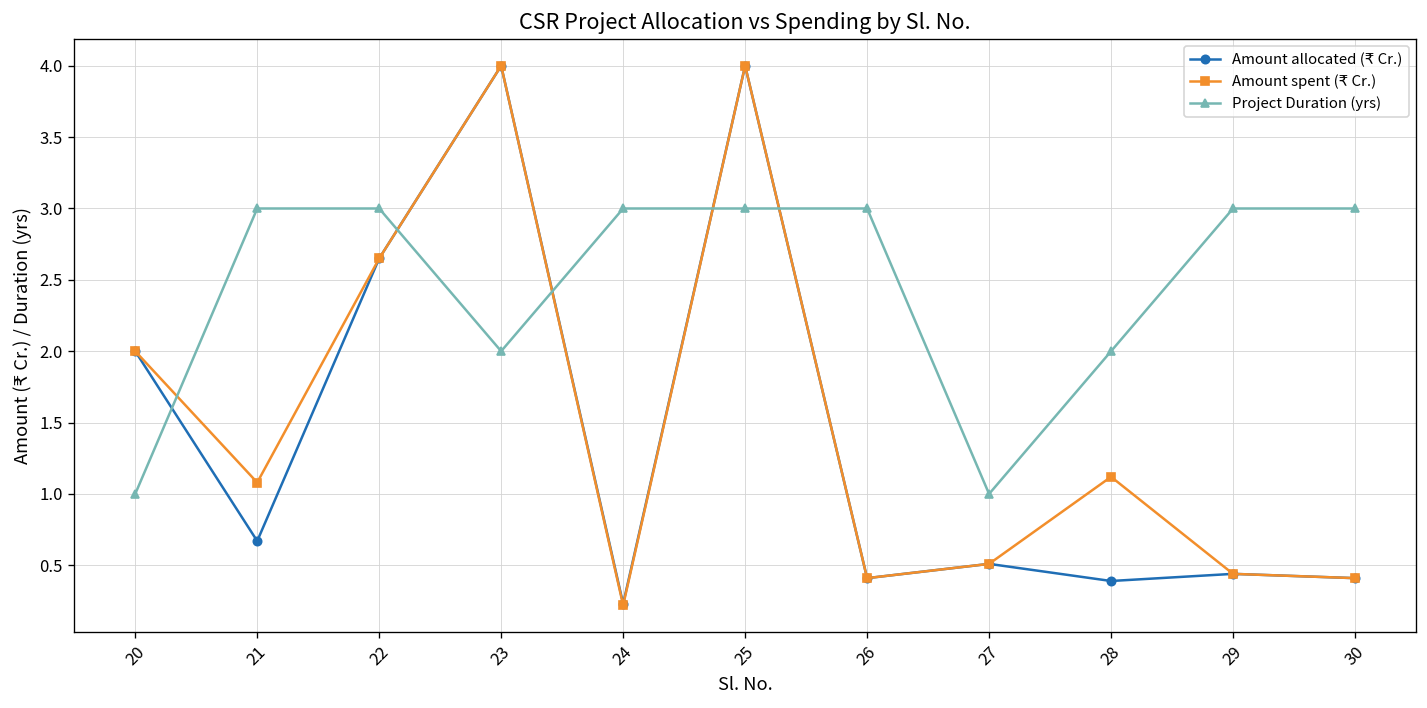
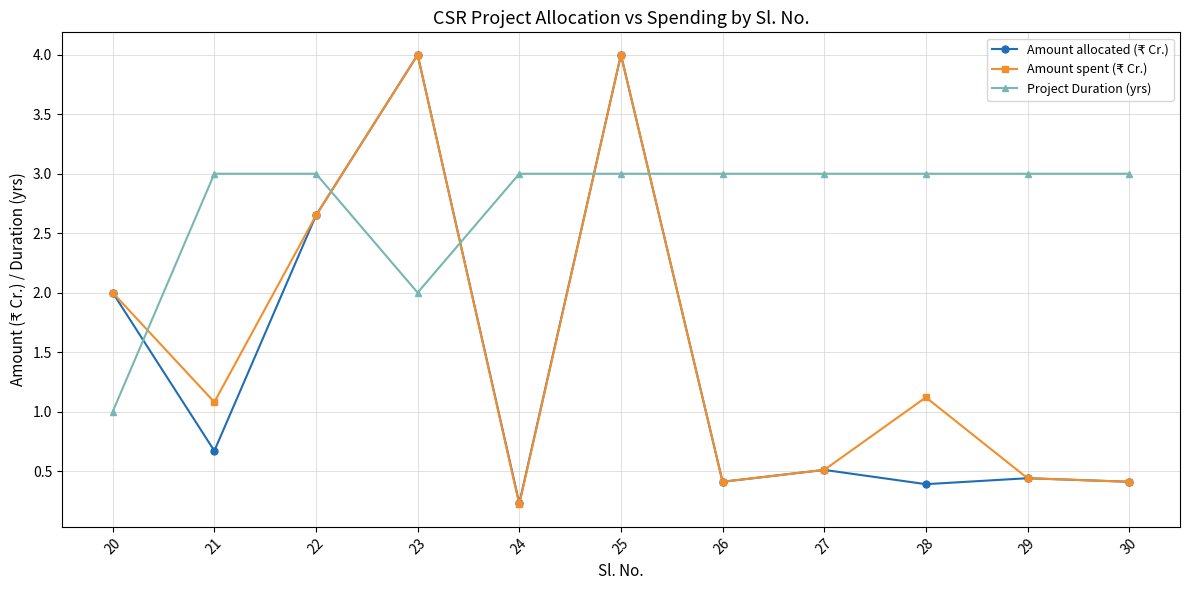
  {
    "Amount allocated (₹ Cr.)": {
      "21": 0.67,
      "28": 0.39
    },
    "Amount spent (₹ Cr.)": {
      "21": 1.08,
      "28": 1.12
    },
    "Project Duration (yrs)": {
      "20": 1,
      "21": 3,
      "22": 3,
      "23": 2,
      "24": 3,
      "25": 3,
      "26": 3,
-     "27": 1,
-     "28": 2,
+     "27": 3,
+     "28": 3,
      "29": 3,
      "30": 3
    }
  }
